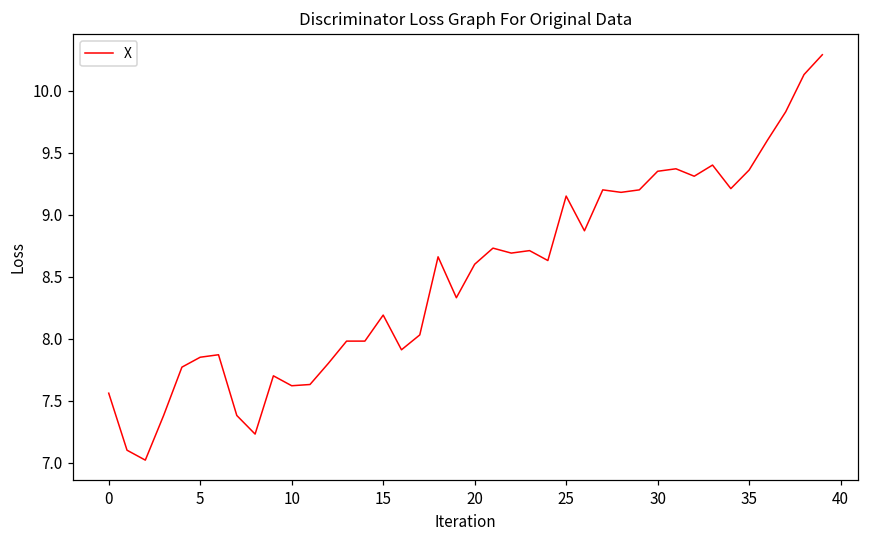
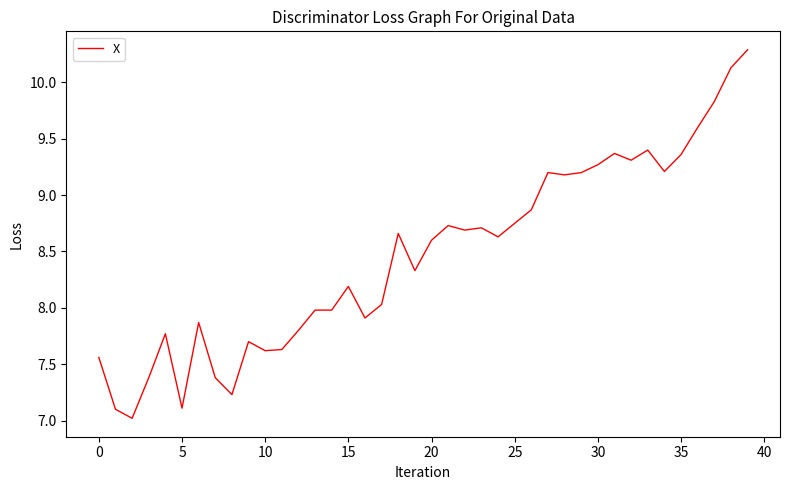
  {
    "0": 7.56,
-   "5": 7.85,
+   "5": 7.11,
    "10": 7.62,
    "15": 8.19,
    "20": 8.60,
-   "25": 9.15,
-   "30": 9.35,
+   "25": 8.75,
+   "30": 9.27,
    "35": 9.36
  }
